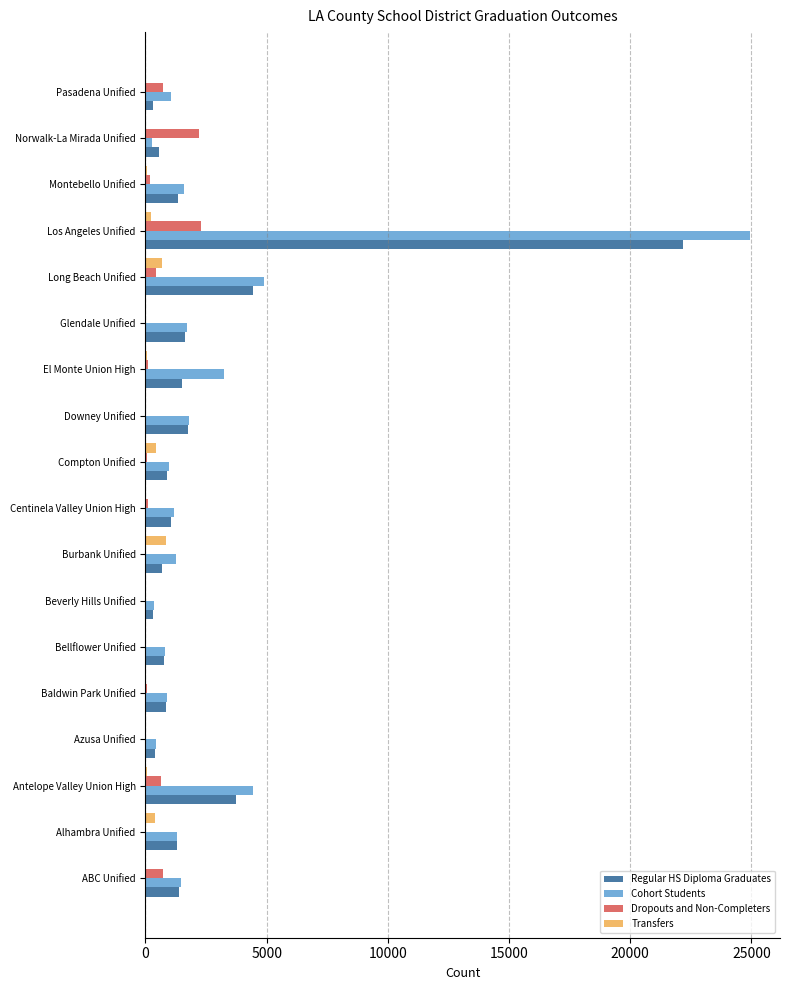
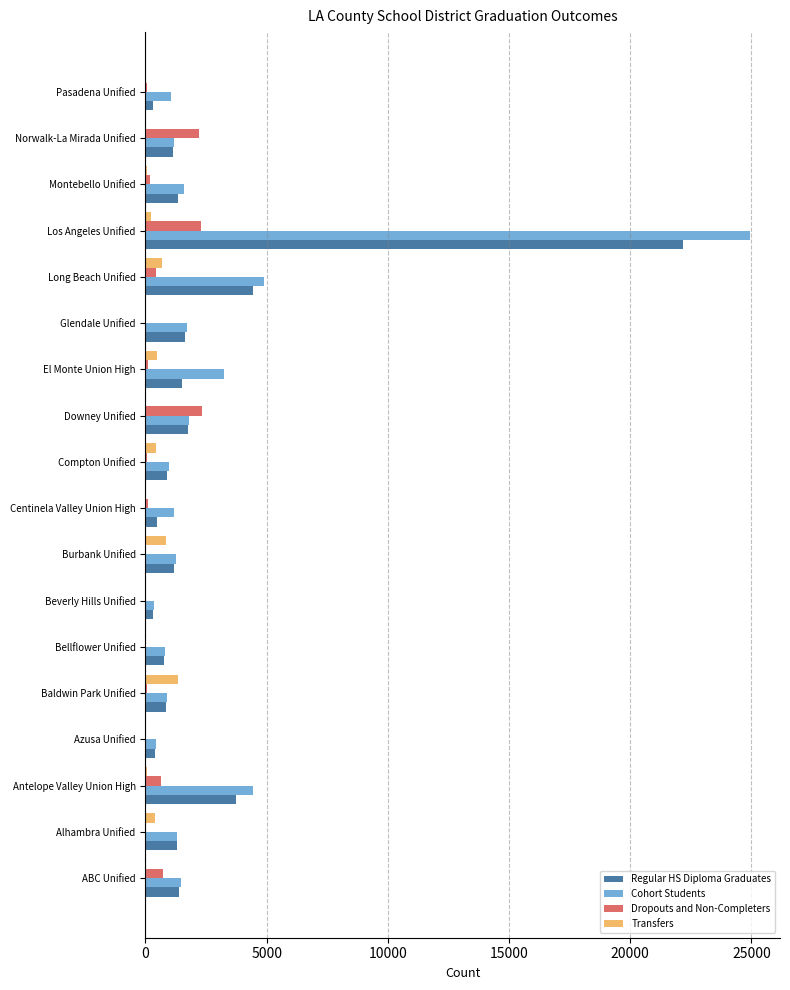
  {
    "Regular HS Diploma Graduates": {
      "Pasadena Unified": 300,
-     "Norwalk-La Mirada Unified": 600,
+     "Norwalk-La Mirada Unified": 1100,
      "Montebello Unified": 1300,
      "Los Angeles Unified": 22200,
      "Long Beach Unified": 4400,
      "Glendale Unified": 1600,
      "El Monte Union High": 1500,
      "Downey Unified": 1700,
      "Compton Unified": 900,
-     "Centinela Valley Union High": 1100,
-     "Burbank Unified": 700,
+     "Centinela Valley Union High": 500,
+     "Burbank Unified": 1200,
      "Beverly Hills Unified": 300,
      "Bellflower Unified": 800,
      "Baldwin Park Unified": 900,
      "Azusa Unified": 400,
      "Antelope Valley Union High": 3700,
      "Alhambra Unified": 1300,
      "ABC Unified": 1400
    },
    "Cohort Students": {
      "Pasadena Unified": 1100,
-     "Norwalk-La Mirada Unified": 300,
+     "Norwalk-La Mirada Unified": 1200,
      "Montebello Unified": 1600,
      "Los Angeles Unified": 24900,
      "Long Beach Unified": 4900,
      "Glendale Unified": 1700,
      "El Monte Union High": 3200,
      "Downey Unified": 1800,
      "Compton Unified": 1000,
      "Centinela Valley Union High": 1200,
      "Burbank Unified": 1200,
      "Beverly Hills Unified": 400,
      "Bellflower Unified": 800,
      "Baldwin Park Unified": 900,
      "Azusa Unified": 400,
      "Antelope Valley Union High": 4400,
      "Alhambra Unified": 1300,
      "ABC Unified": 1400
    },
    "Dropouts and Non-Completers": {
-     "Pasadena Unified": 700,
+     "Pasadena Unified": 100,
      "Norwalk-La Mirada Unified": 2200,
      "Montebello Unified": 200,
      "Los Angeles Unified": 2300,
      "Long Beach Unified": 400,
      "El Monte Union High": 100,
-     "Downey Unified": 0,
+     "Downey Unified": 2300,
      "Antelope Valley Union High": 600,
      "ABC Unified": 700
    },
    "Transfers": {
      "Los Angeles Unified": 200,
      "Long Beach Unified": 700,
-     "El Monte Union High": 0,
+     "El Monte Union High": 500,
      "Compton Unified": 400,
      "Burbank Unified": 800,
-     "Baldwin Park Unified": 0,
+     "Baldwin Park Unified": 1300,
      "Alhambra Unified": 400
    }
  }
